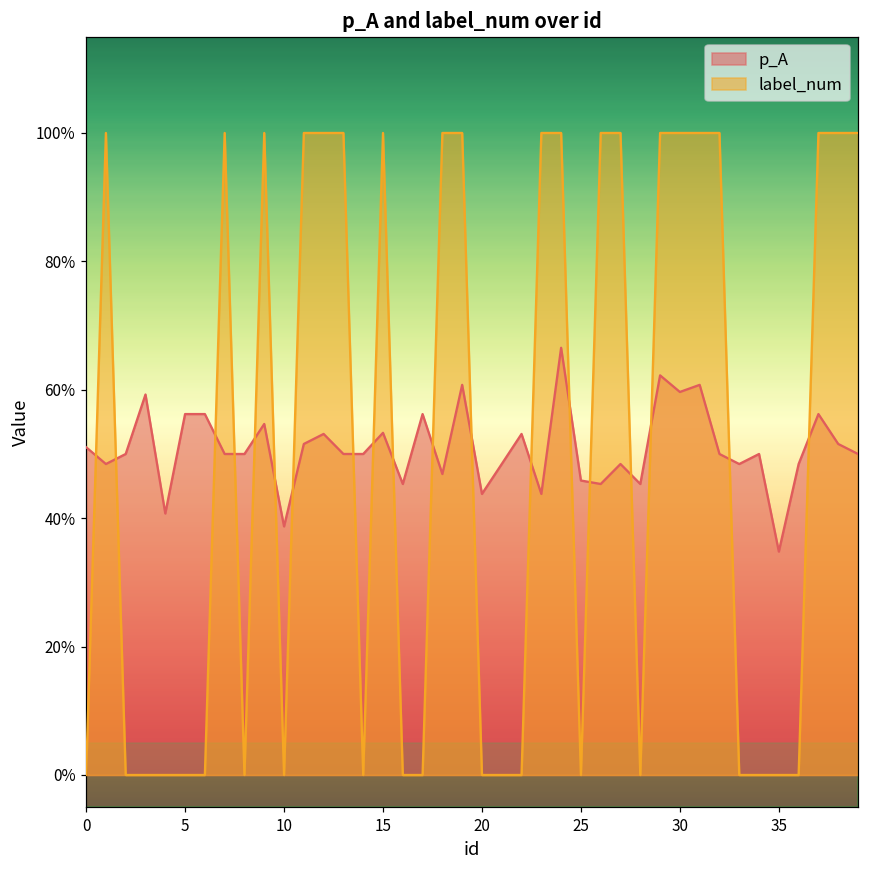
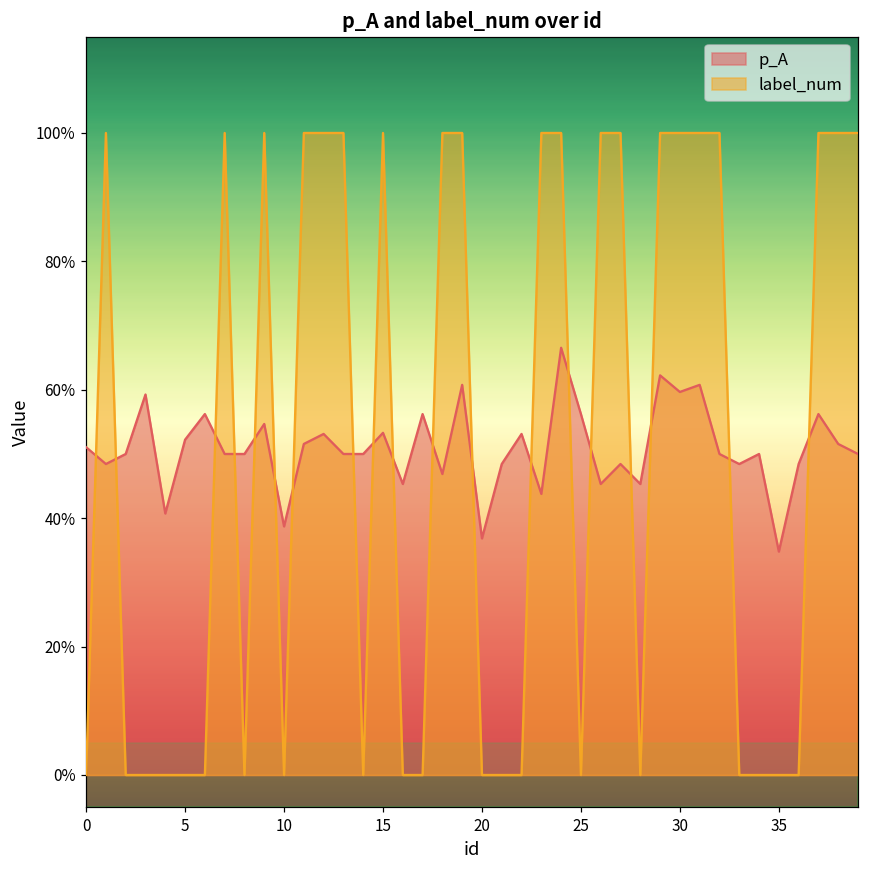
  {
    "p_A": {
      "0": "51%",
-     "5": "56%",
+     "5": "52%",
      "10": "39%",
      "15": "53%",
-     "20": "44%",
-     "25": "46%",
+     "20": "37%",
+     "25": "56%",
      "30": "60%",
      "35": "35%"
    },
    "label_num": {
      "0": "0%",
      "5": "0%",
      "10": "0%",
      "15": "100%",
      "20": "0%",
      "25": "0%",
      "30": "100%",
      "35": "0%"
    }
  }
